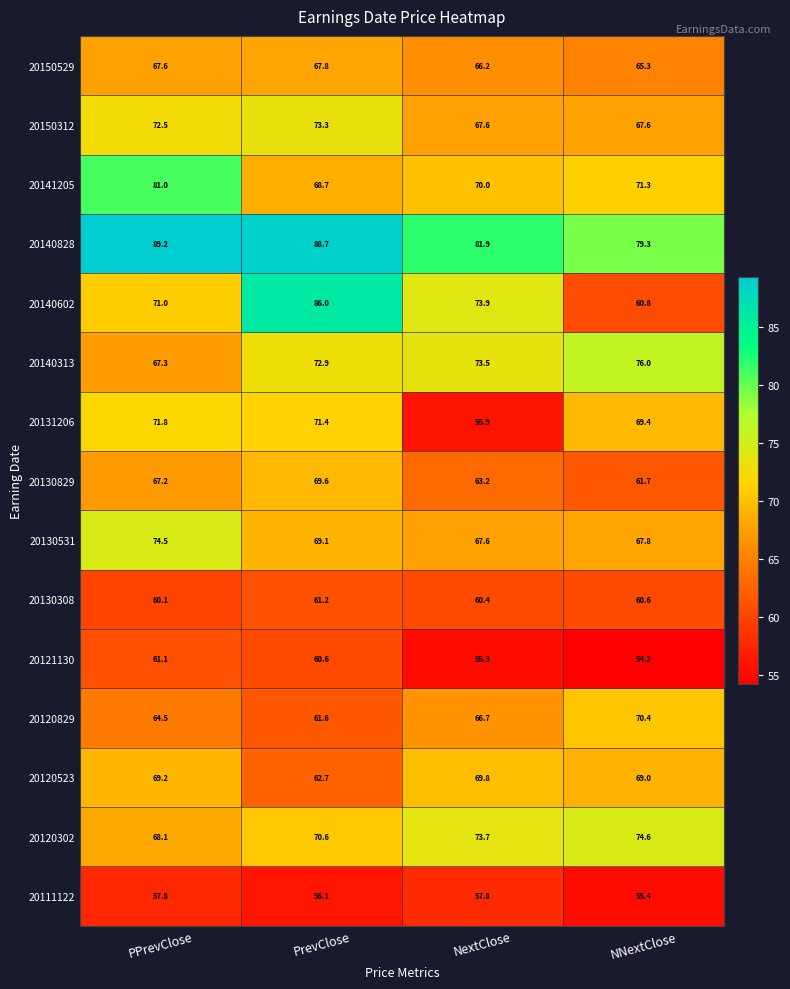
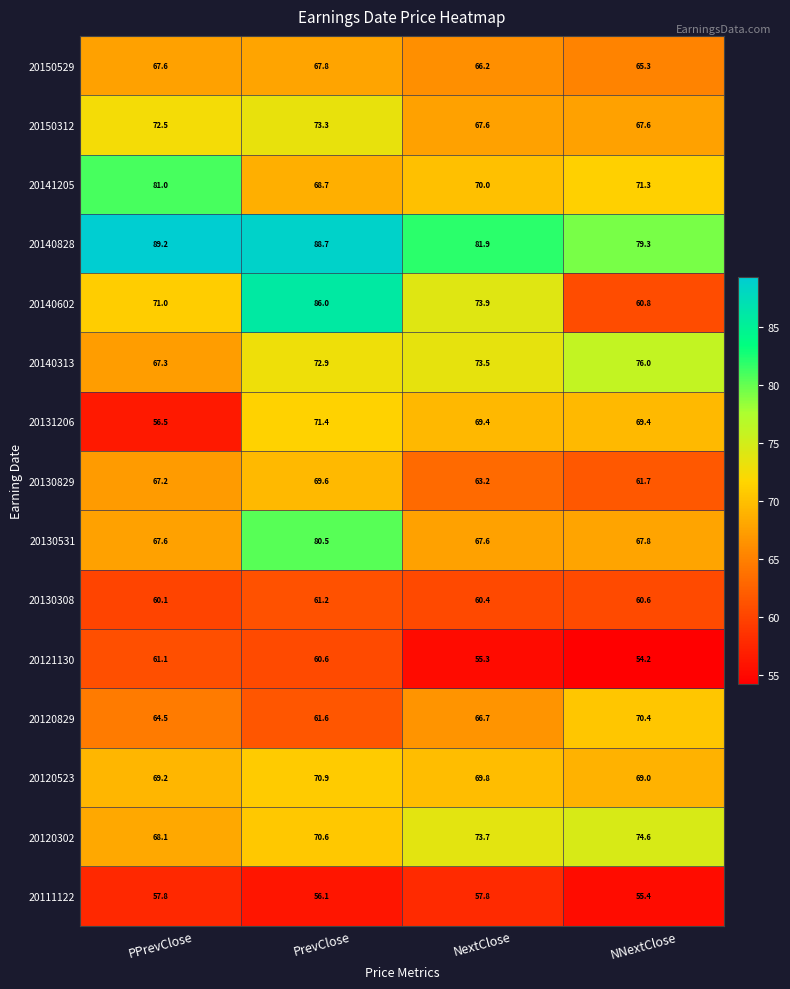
  {
    "20150529": {
      "PPrevClose": 67.6,
      "PrevClose": 67.8,
      "NextClose": 66.2,
      "NNextClose": 65.3
    },
    "20150312": {
      "PPrevClose": 72.5,
      "PrevClose": 73.3,
      "NextClose": 67.6,
      "NNextClose": 67.6
    },
    "20141205": {
      "PPrevClose": 81.0,
      "PrevClose": 68.7,
      "NextClose": 70.0,
      "NNextClose": 71.3
    },
    "20140828": {
      "PPrevClose": 89.2,
      "PrevClose": 88.7,
      "NextClose": 81.9,
      "NNextClose": 79.3
    },
    "20140602": {
      "PPrevClose": 71.0,
      "PrevClose": 86.0,
      "NextClose": 73.9,
      "NNextClose": 60.8
    },
    "20140313": {
      "PPrevClose": 67.3,
      "PrevClose": 72.9,
      "NextClose": 73.5,
      "NNextClose": 76.0
    },
    "20131206": {
-     "PPrevClose": 71.8,
+     "PPrevClose": 56.5,
      "PrevClose": 71.4,
-     "NextClose": 55.9,
+     "NextClose": 69.4,
      "NNextClose": 69.4
    },
    "20130829": {
      "PPrevClose": 67.2,
      "PrevClose": 69.6,
      "NextClose": 63.2,
      "NNextClose": 61.7
    },
    "20130531": {
-     "PPrevClose": 74.5,
-     "PrevClose": 69.1,
+     "PPrevClose": 67.6,
+     "PrevClose": 80.5,
      "NextClose": 67.6,
      "NNextClose": 67.8
    },
    "20130308": {
      "PPrevClose": 60.1,
      "PrevClose": 61.2,
      "NextClose": 60.4,
      "NNextClose": 60.6
    },
    "20121130": {
      "PPrevClose": 61.1,
      "PrevClose": 60.6,
      "NextClose": 55.3,
      "NNextClose": 54.2
    },
    "20120829": {
      "PPrevClose": 64.5,
      "PrevClose": 61.6,
      "NextClose": 66.7,
      "NNextClose": 70.4
    },
    "20120523": {
      "PPrevClose": 69.2,
-     "PrevClose": 62.7,
+     "PrevClose": 70.9,
      "NextClose": 69.8,
      "NNextClose": 69.0
    },
    "20120302": {
      "PPrevClose": 68.1,
      "PrevClose": 70.6,
      "NextClose": 73.7,
      "NNextClose": 74.6
    },
    "20111122": {
      "PPrevClose": 57.8,
      "PrevClose": 56.1,
      "NextClose": 57.8,
      "NNextClose": 55.4
    }
  }
